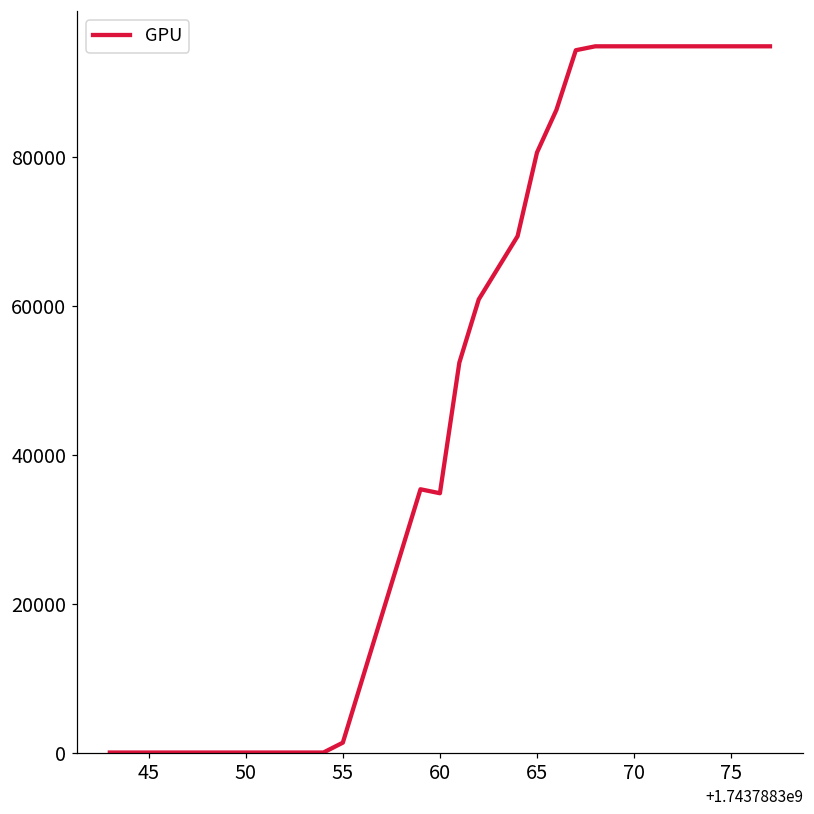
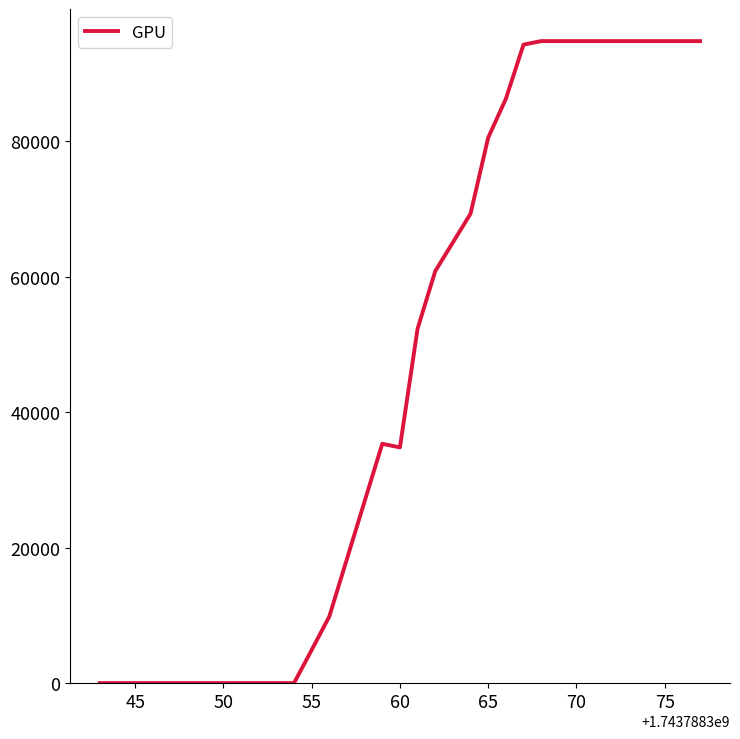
  {
    "45": 0,
    "50": 0,
-   "55": 1000,
+   "55": 5000,
    "60": 35000,
    "65": 81000,
    "70": 95000
  }
